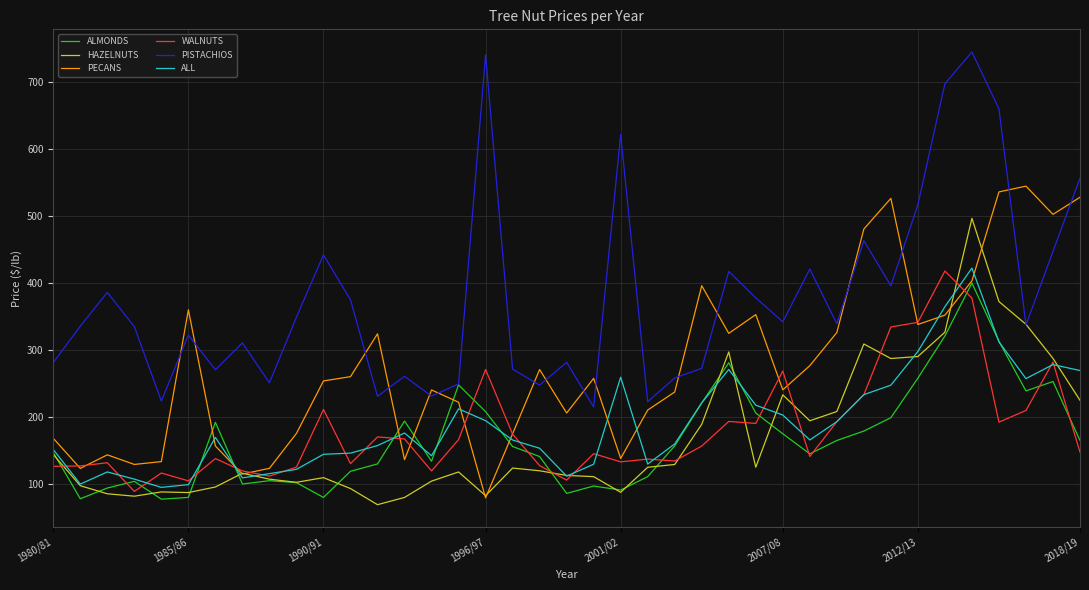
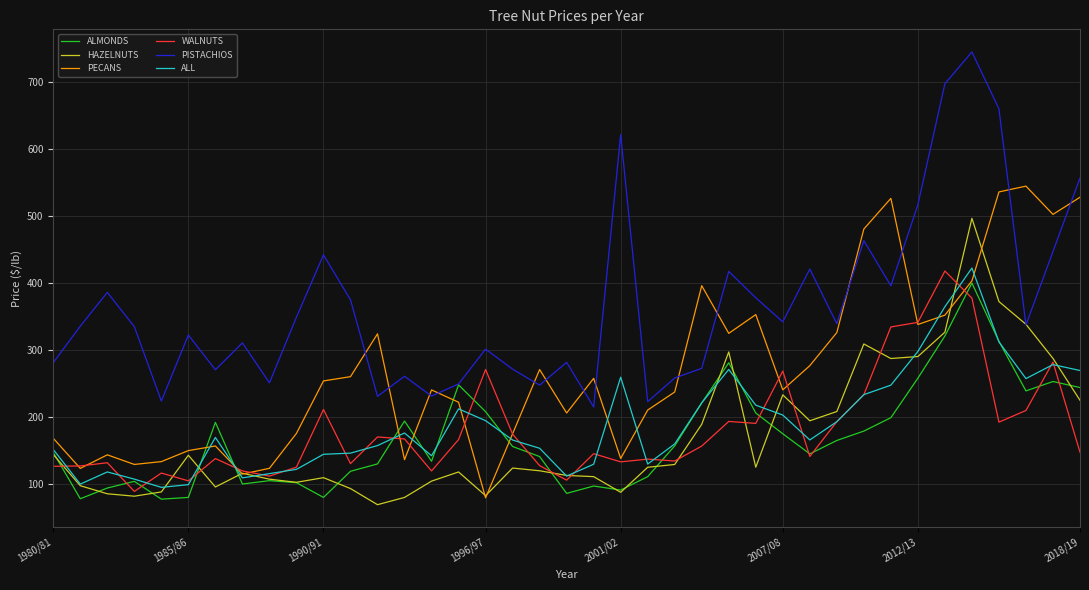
  {
    "ALMONDS": {
      "1985/86": 80,
      "1990/91": 80,
      "1996/97": 210,
      "2007/08": 180,
      "2012/13": 260,
-     "2018/19": 170
+     "2018/19": 240
    },
    "HAZELNUTS": {
-     "1985/86": 90,
+     "1985/86": 140,
      "1990/91": 110,
      "2007/08": 230,
      "2012/13": 290,
      "2018/19": 230
    },
    "PECANS": {
      "1980/81": 170,
-     "1985/86": 360,
+     "1985/86": 150,
      "1990/91": 250,
      "2001/02": 140,
      "2007/08": 240,
      "2018/19": 530
    },
    "WALNUTS": {
      "1980/81": 130,
      "1985/86": 100,
      "1990/91": 210,
      "1996/97": 270,
      "2001/02": 130,
      "2007/08": 270,
      "2018/19": 150
    },
    "PISTACHIOS": {
      "1980/81": 280,
      "1985/86": 320,
      "1990/91": 440,
-     "1996/97": 740,
+     "1996/97": 300,
      "2001/02": 620,
      "2007/08": 340,
      "2012/13": 520,
      "2018/19": 560
    },
    "ALL": {
      "1980/81": 150,
      "1985/86": 100,
      "1990/91": 140,
      "1996/97": 190,
      "2001/02": 260,
      "2007/08": 200,
      "2012/13": 300,
      "2018/19": 270
    }
  }
